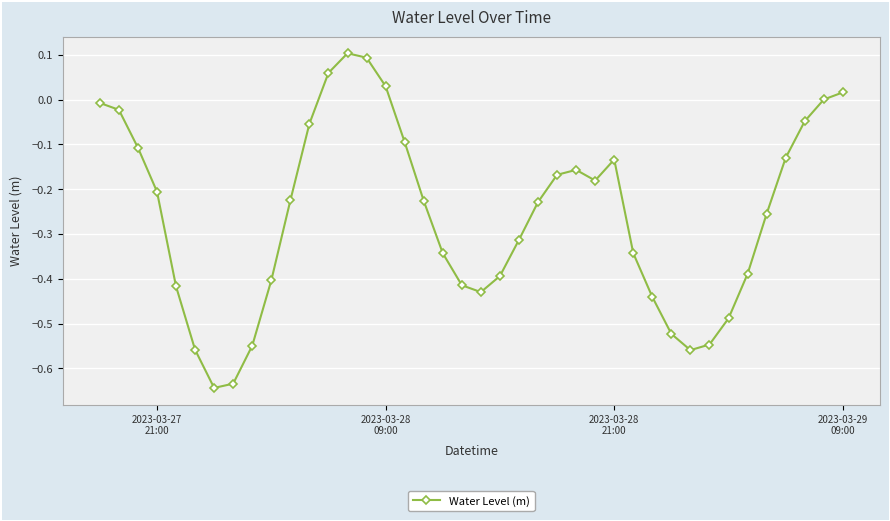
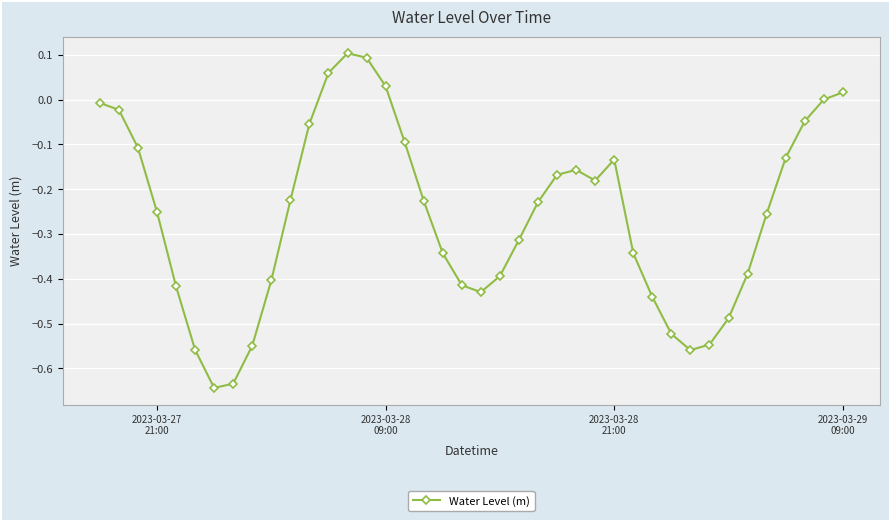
  {
-   "2023-03-27 21:00": -0.21,
+   "2023-03-27 21:00": -0.25,
    "2023-03-28 09:00": 0.03,
    "2023-03-28 21:00": -0.13,
    "2023-03-29 09:00": 0.02
  }
